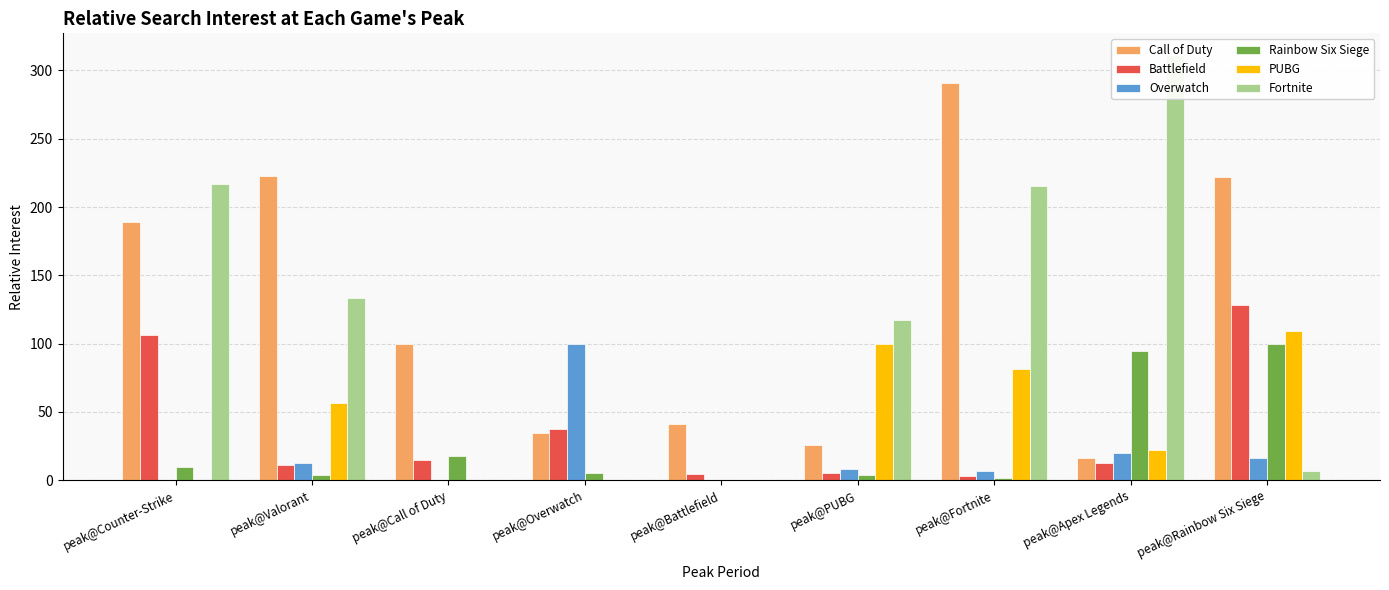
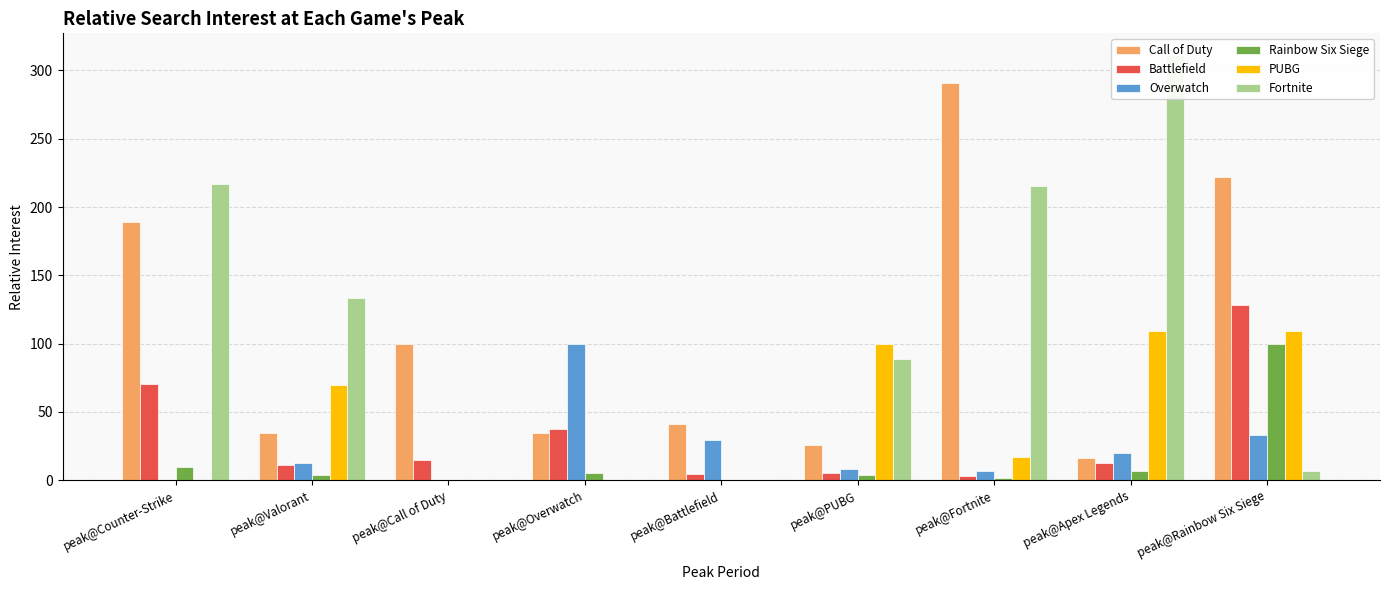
  {
    "Call of Duty": {
      "peak@Counter-Strike": 189,
-     "peak@Valorant": 222,
+     "peak@Valorant": 34,
      "peak@Call of Duty": 100,
      "peak@Overwatch": 35,
      "peak@Battlefield": 41,
      "peak@PUBG": 26,
      "peak@Fortnite": 291,
      "peak@Apex Legends": 16,
      "peak@Rainbow Six Siege": 222
    },
    "Battlefield": {
-     "peak@Counter-Strike": 107,
+     "peak@Counter-Strike": 71,
      "peak@Valorant": 11,
      "peak@Call of Duty": 15,
      "peak@Overwatch": 38,
      "peak@Battlefield": 5,
      "peak@PUBG": 5,
      "peak@Fortnite": 3,
      "peak@Apex Legends": 13,
      "peak@Rainbow Six Siege": 128
    },
    "Overwatch": {
      "peak@Counter-Strike": 0,
      "peak@Valorant": 13,
      "peak@Call of Duty": 0,
      "peak@Overwatch": 100,
-     "peak@Battlefield": 0,
+     "peak@Battlefield": 29,
      "peak@PUBG": 8,
      "peak@Fortnite": 7,
      "peak@Apex Legends": 20,
-     "peak@Rainbow Six Siege": 16
+     "peak@Rainbow Six Siege": 33
    },
    "Rainbow Six Siege": {
      "peak@Counter-Strike": 10,
      "peak@Valorant": 4,
-     "peak@Call of Duty": 18,
+     "peak@Call of Duty": 0,
      "peak@Overwatch": 5,
      "peak@Battlefield": 0,
      "peak@PUBG": 4,
      "peak@Fortnite": 2,
-     "peak@Apex Legends": 95,
+     "peak@Apex Legends": 7,
      "peak@Rainbow Six Siege": 100
    },
    "PUBG": {
      "peak@Counter-Strike": 0,
-     "peak@Valorant": 57,
+     "peak@Valorant": 70,
      "peak@Call of Duty": 0,
      "peak@Overwatch": 0,
      "peak@Battlefield": 0,
      "peak@PUBG": 100,
-     "peak@Fortnite": 81,
-     "peak@Apex Legends": 22,
+     "peak@Fortnite": 17,
+     "peak@Apex Legends": 109,
      "peak@Rainbow Six Siege": 110
    },
    "Fortnite": {
      "peak@Counter-Strike": 217,
      "peak@Valorant": 133,
      "peak@Call of Duty": 0,
      "peak@Overwatch": 0,
      "peak@Battlefield": 0,
-     "peak@PUBG": 118,
+     "peak@PUBG": 89,
      "peak@Fortnite": 215,
      "peak@Rainbow Six Siege": 7
    }
  }
